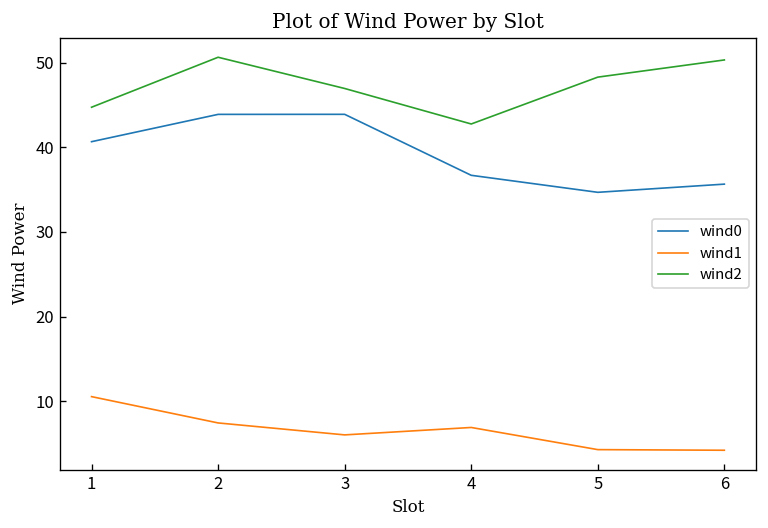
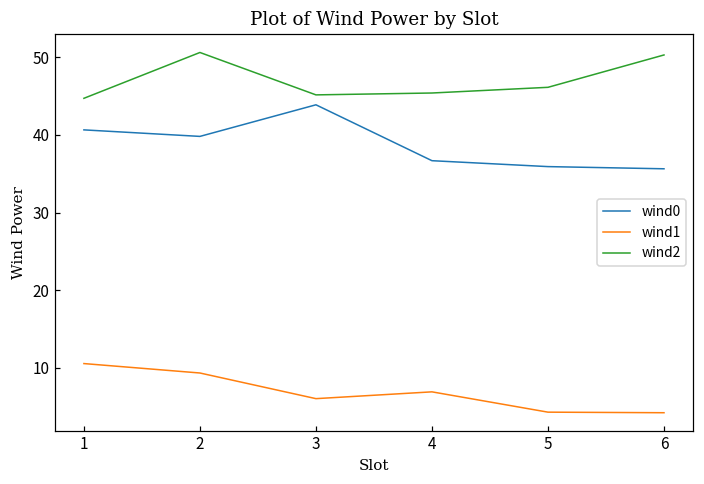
  {
    "wind0": {
      "1": 41,
-     "2": 44,
+     "2": 40,
      "3": 44,
      "4": 37,
-     "5": 35,
+     "5": 36,
      "6": 36
    },
    "wind1": {
      "1": 11,
-     "2": 7,
+     "2": 9,
      "3": 6,
      "4": 7,
      "5": 4,
      "6": 4
    },
    "wind2": {
      "1": 45,
      "2": 51,
-     "3": 47,
-     "4": 43,
-     "5": 48,
+     "3": 45,
+     "4": 45,
+     "5": 46,
      "6": 50
    }
  }
